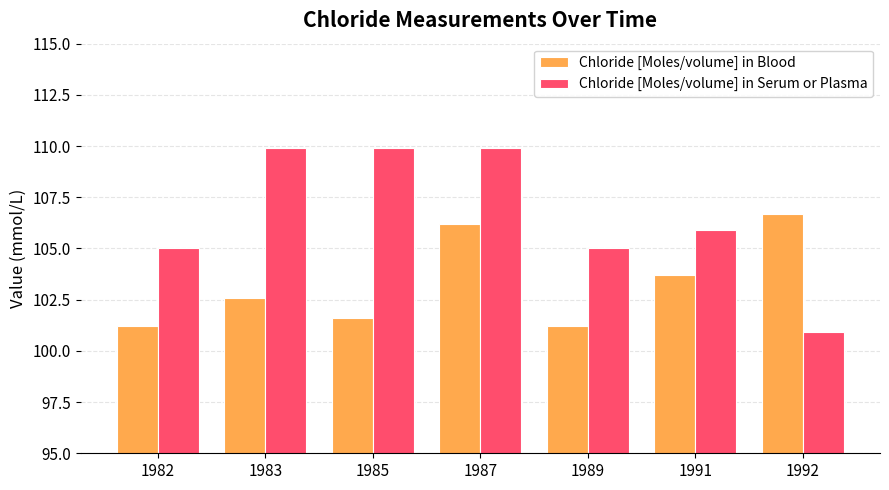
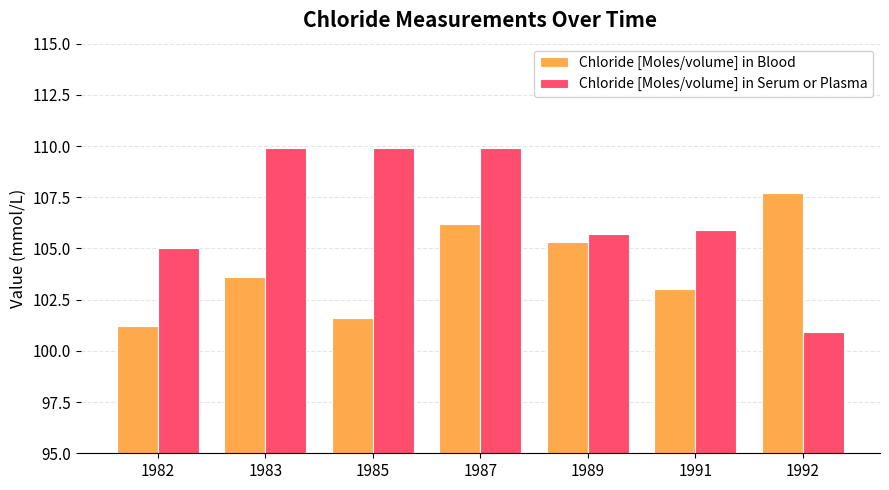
  {
    "Chloride [Moles/volume] in Blood": {
      "1982": 101.2,
-     "1983": 102.6,
+     "1983": 103.6,
      "1985": 101.6,
      "1987": 106.2,
-     "1989": 101.2,
-     "1991": 103.7,
-     "1992": 106.7
+     "1989": 105.3,
+     "1991": 103.0,
+     "1992": 107.7
    },
    "Chloride [Moles/volume] in Serum or Plasma": {
      "1982": 105.0,
      "1983": 109.9,
      "1985": 109.9,
      "1987": 109.9,
-     "1989": 105.0,
+     "1989": 105.7,
      "1991": 105.9,
      "1992": 100.9
    }
  }
